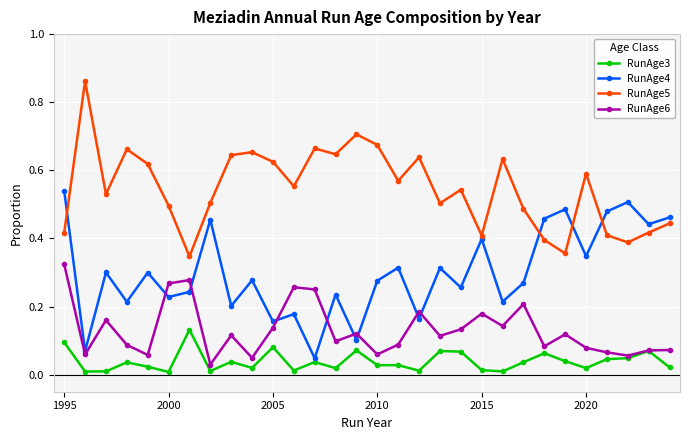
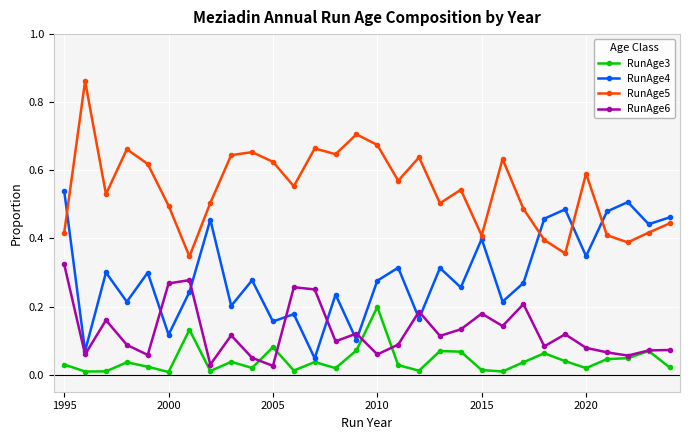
  {
    "RunAge3": {
-     "1995": 0.10,
+     "1995": 0.03,
      "2000": 0.01,
      "2005": 0.08,
-     "2010": 0.03,
+     "2010": 0.20,
      "2015": 0.01,
      "2020": 0.02
    },
    "RunAge4": {
      "1995": 0.54,
-     "2000": 0.23,
+     "2000": 0.12,
      "2005": 0.16,
      "2010": 0.28,
      "2015": 0.40,
      "2020": 0.35
    },
    "RunAge5": {
      "1995": 0.42,
      "2000": 0.50,
      "2005": 0.63,
      "2010": 0.67,
      "2015": 0.41,
      "2020": 0.59
    },
    "RunAge6": {
      "1995": 0.32,
      "2000": 0.27,
-     "2005": 0.14,
+     "2005": 0.03,
      "2010": 0.06,
      "2015": 0.18,
      "2020": 0.08
    }
  }
